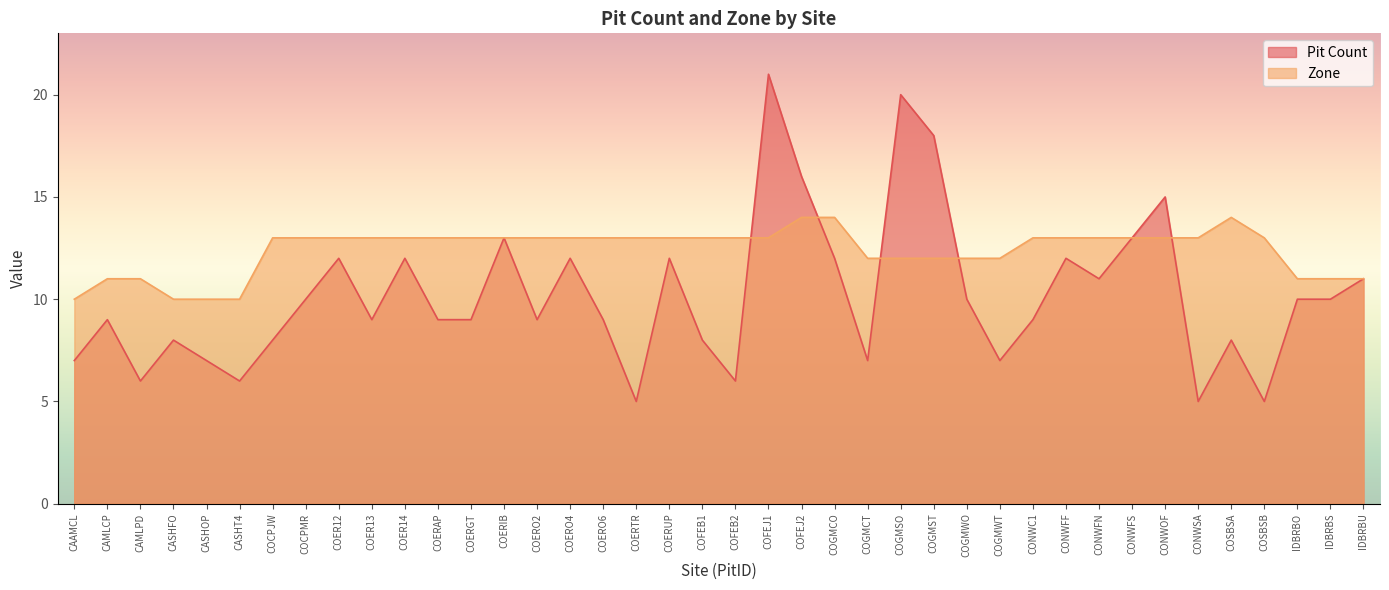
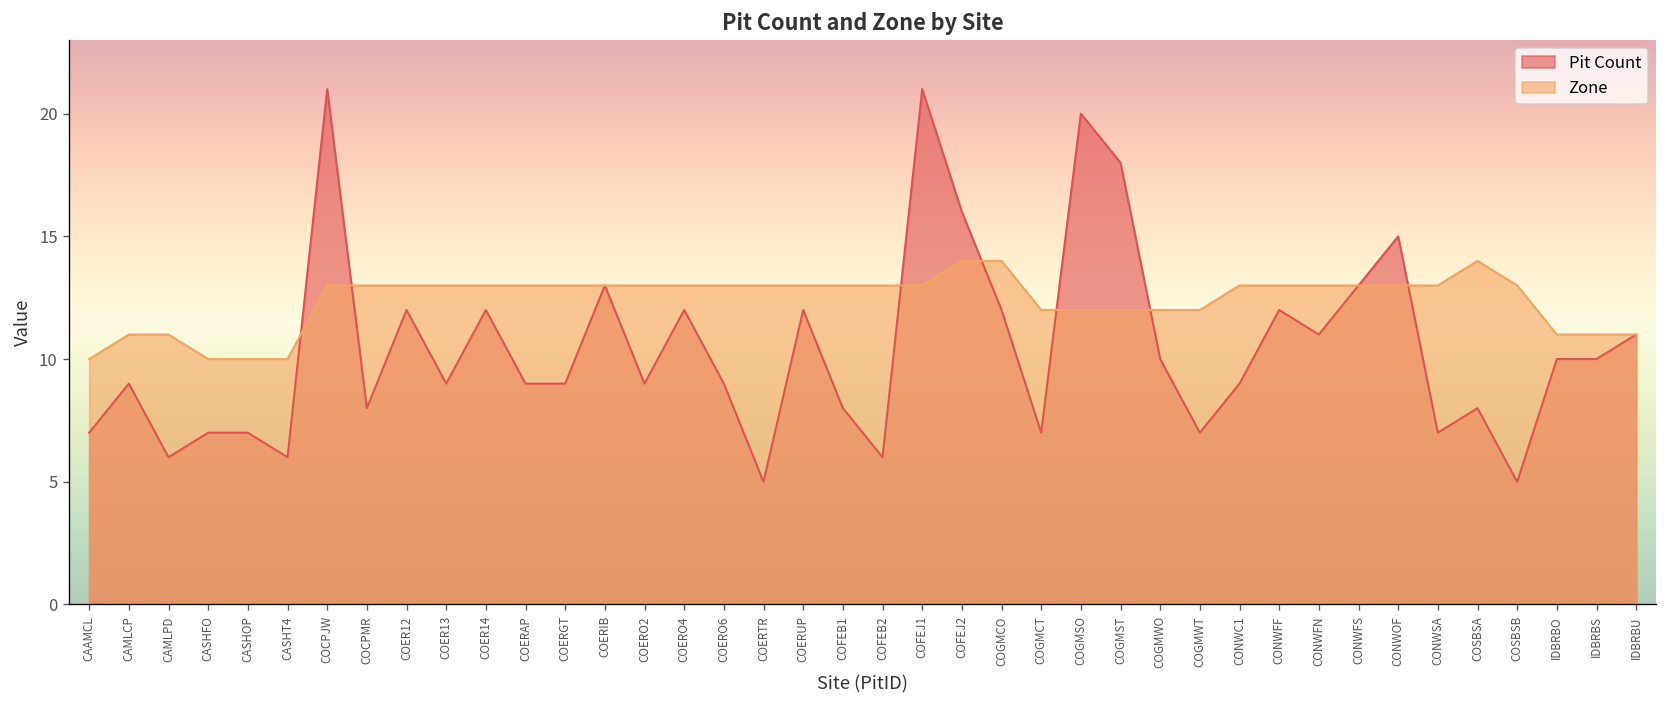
  {
    "Pit Count": {
      "CAAMCL": 7,
      "CAMLCP": 9,
      "CAMLPD": 6,
-     "CASHFO": 8,
+     "CASHFO": 7,
      "CASHOP": 7,
      "CASHT4": 6,
-     "COCPJW": 8,
-     "COCPMR": 10,
+     "COCPJW": 21,
+     "COCPMR": 8,
      "COER12": 12,
      "COER13": 9,
      "COER14": 12,
      "COERAP": 9,
      "COERGT": 9,
      "COERO2": 9,
      "COERO4": 12,
      "COERO6": 9,
      "COERTR": 5,
      "COERUP": 12,
      "COFEB1": 8,
      "COFEB2": 6,
      "COFEJ1": 21,
      "COFEJ2": 16,
      "COGMCO": 12,
      "COGMCT": 7,
      "COGMSO": 20,
      "COGMST": 18,
      "COGMWO": 10,
      "COGMWT": 7,
      "CONWC1": 9,
      "CONWFF": 12,
      "CONWFN": 11,
      "CONWOF": 15,
-     "CONWSA": 5,
+     "CONWSA": 7,
      "COSBSA": 8,
      "COSBSB": 5,
      "IDBRBO": 10,
      "IDBRBS": 10
    },
    "Zone": {
      "CAAMCL": 10,
      "CAMLCP": 11,
      "CAMLPD": 11,
      "CASHFO": 10,
      "CASHOP": 10,
      "CASHT4": 10,
      "COCPJW": 13,
      "COCPMR": 13,
      "COER12": 13,
      "COER13": 13,
      "COER14": 13,
      "COERAP": 13,
      "COERGT": 13,
      "COERO2": 13,
      "COERO4": 13,
      "COERO6": 13,
      "COERTR": 13,
      "COERUP": 13,
      "COFEB1": 13,
      "COFEB2": 13,
      "COFEJ1": 13,
      "COFEJ2": 14,
      "COGMCO": 14,
      "COGMCT": 12,
      "COGMSO": 12,
      "COGMST": 12,
      "COGMWO": 12,
      "COGMWT": 12,
      "CONWC1": 13,
      "CONWFF": 13,
      "CONWFN": 13,
      "CONWOF": 13,
      "CONWSA": 13,
      "COSBSA": 14,
      "COSBSB": 13,
      "IDBRBO": 11,
      "IDBRBS": 11
    }
  }
